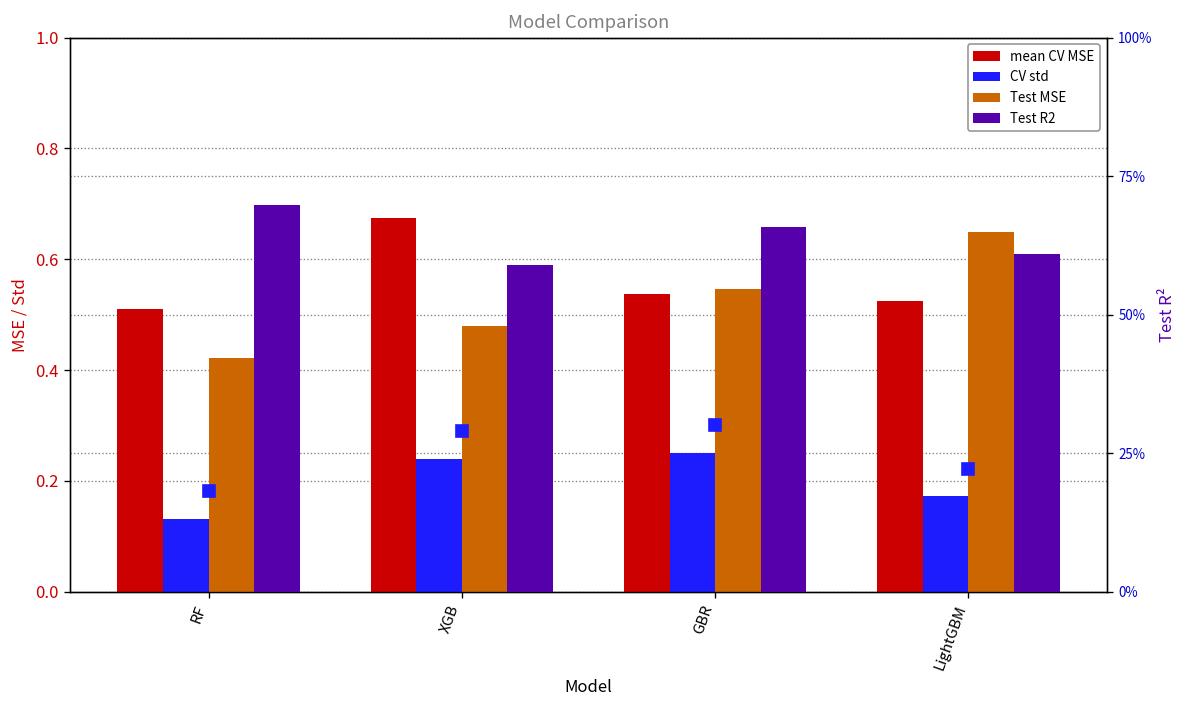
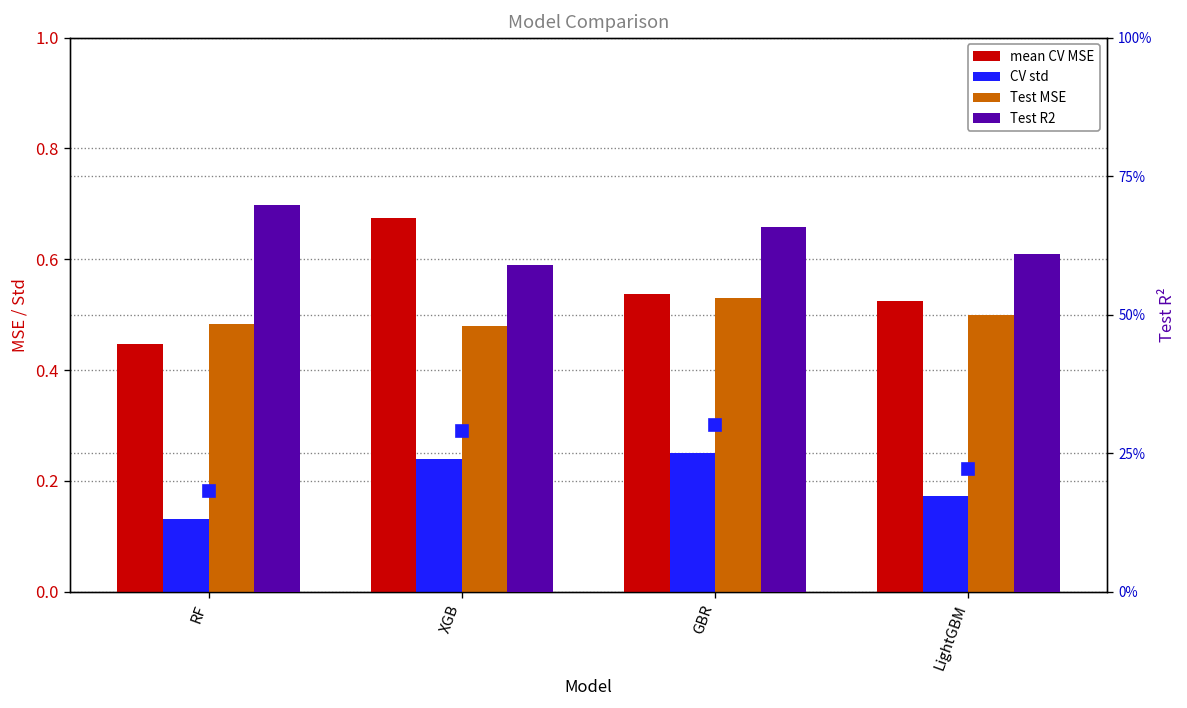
  {
    "mean CV MSE": {
-     "RF": "0.51",
+     "RF": "0.45",
      "XGB": "0.67",
      "GBR": "0.54",
      "LightGBM": "0.53"
    },
    "Test MSE": {
-     "RF": "0.42",
+     "RF": "0.48",
      "XGB": "0.48",
-     "GBR": "0.55",
-     "LightGBM": "0.65"
+     "GBR": "0.53",
+     "LightGBM": "0.50"
    },
    "Test R2": {
      "RF": "70%",
      "XGB": "59%",
      "GBR": "66%",
      "LightGBM": "61%"
    }
  }
